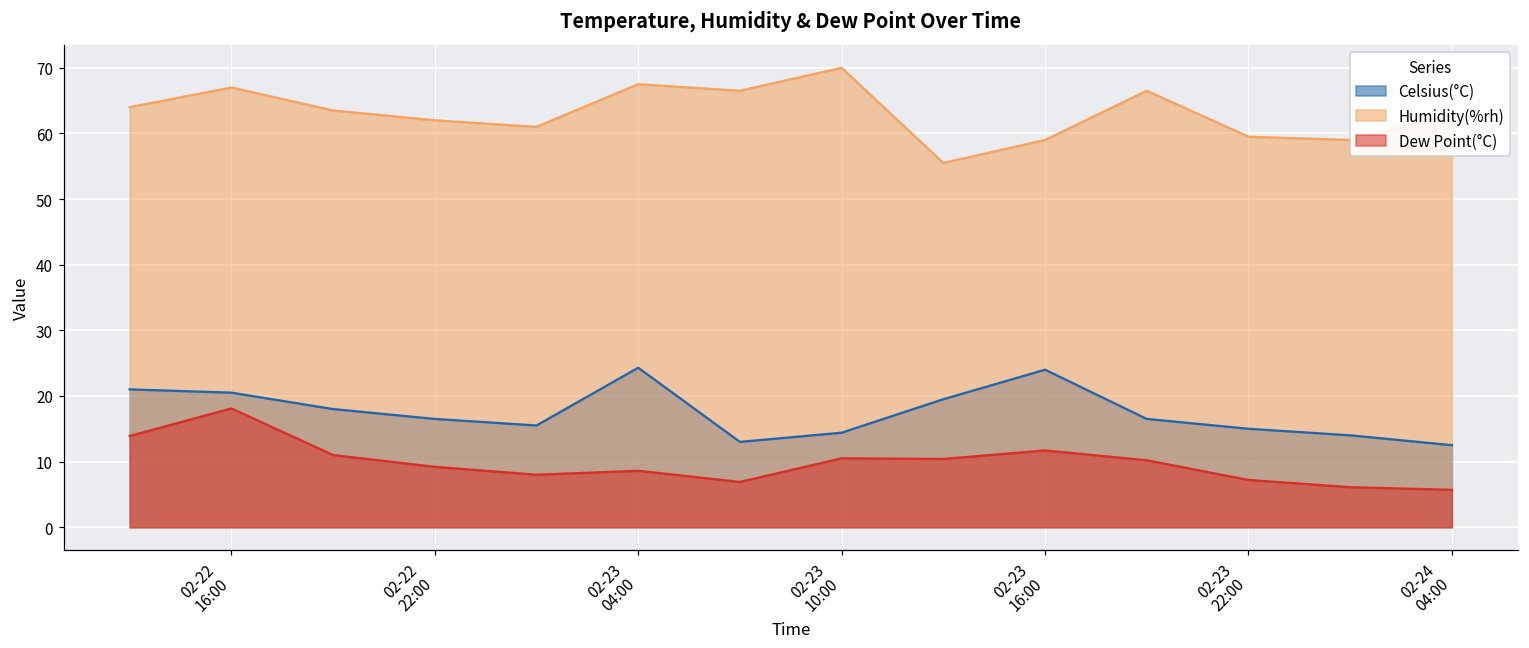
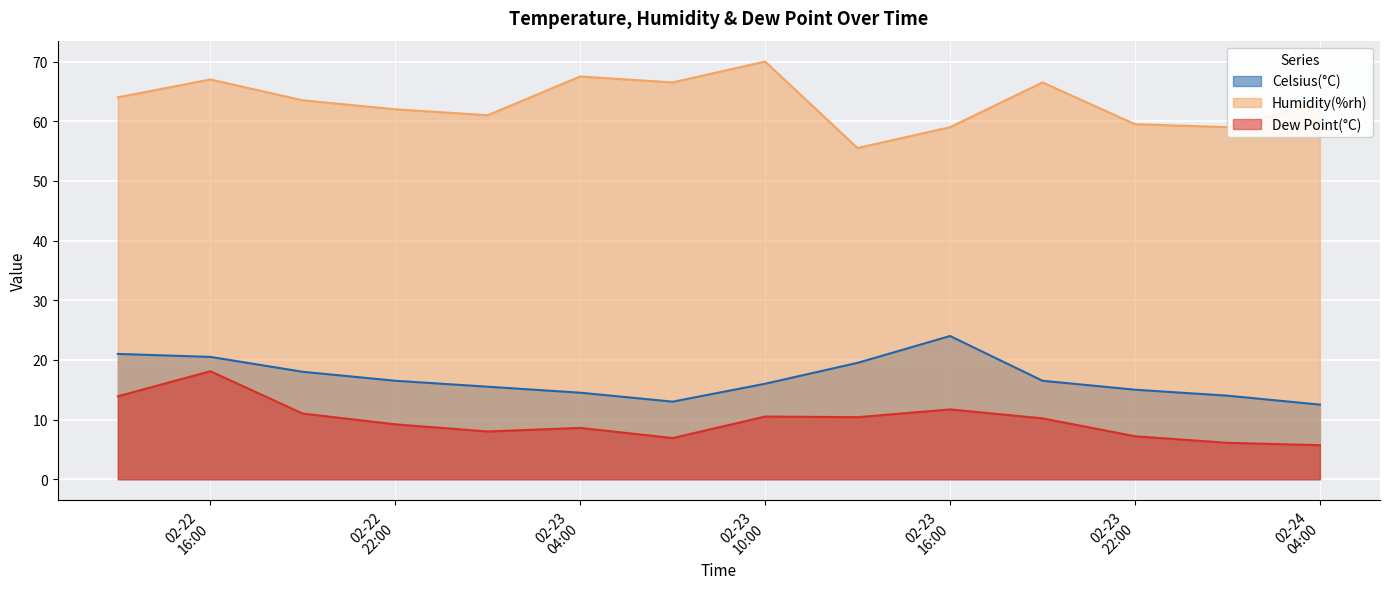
  {
    "Celsius(°C)": {
      "02-22 16:00": 21,
      "02-22 22:00": 17,
-     "02-23 04:00": 24,
-     "02-23 10:00": 14,
+     "02-23 04:00": 15,
+     "02-23 10:00": 16,
      "02-23 16:00": 24,
      "02-23 22:00": 15,
      "02-24 04:00": 13
    },
    "Humidity(%rh)": {
      "02-22 16:00": 67,
      "02-22 22:00": 62,
      "02-23 04:00": 68,
      "02-23 10:00": 70,
      "02-23 16:00": 59,
      "02-23 22:00": 60
    },
    "Dew Point(°C)": {
      "02-22 16:00": 18,
      "02-22 22:00": 9,
      "02-23 04:00": 9,
      "02-23 10:00": 11,
      "02-23 16:00": 12,
      "02-23 22:00": 7,
      "02-24 04:00": 6
    }
  }
